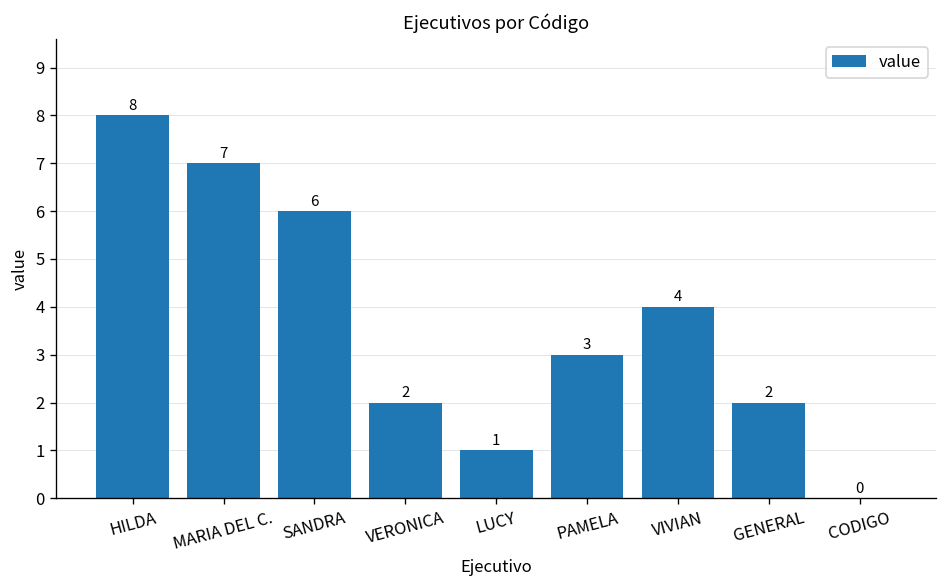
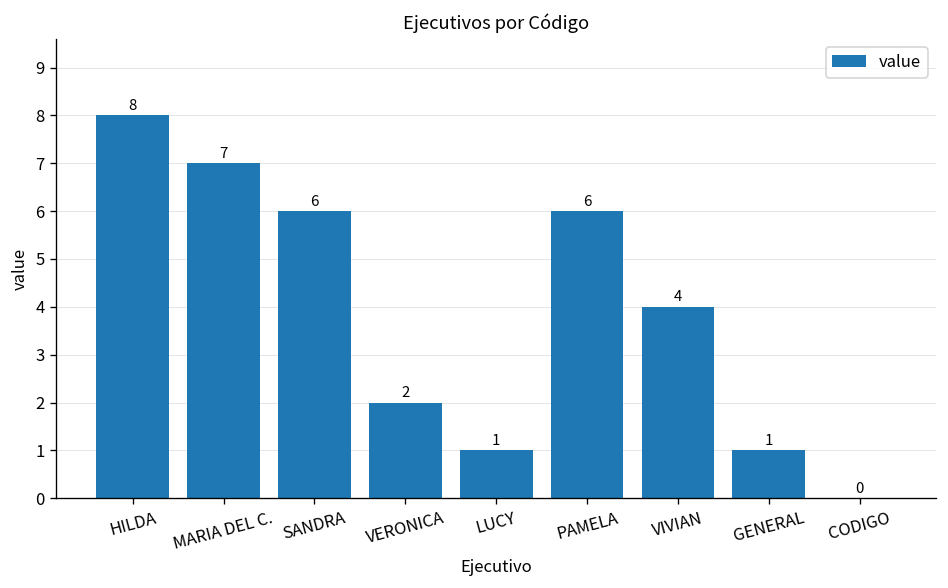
  {
    "HILDA": 8,
    "MARIA DEL C.": 7,
    "SANDRA": 6,
    "VERONICA": 2,
    "LUCY": 1,
-   "PAMELA": 3,
+   "PAMELA": 6,
    "VIVIAN": 4,
-   "GENERAL": 2,
+   "GENERAL": 1,
    "CODIGO": 0
  }
